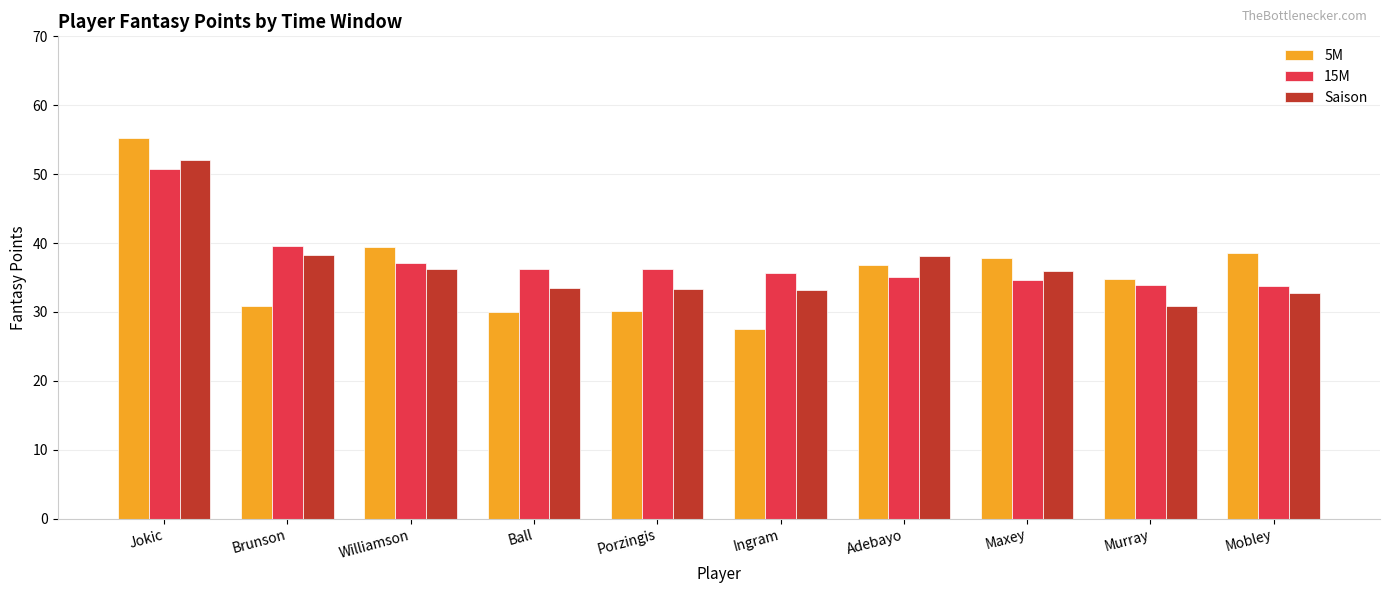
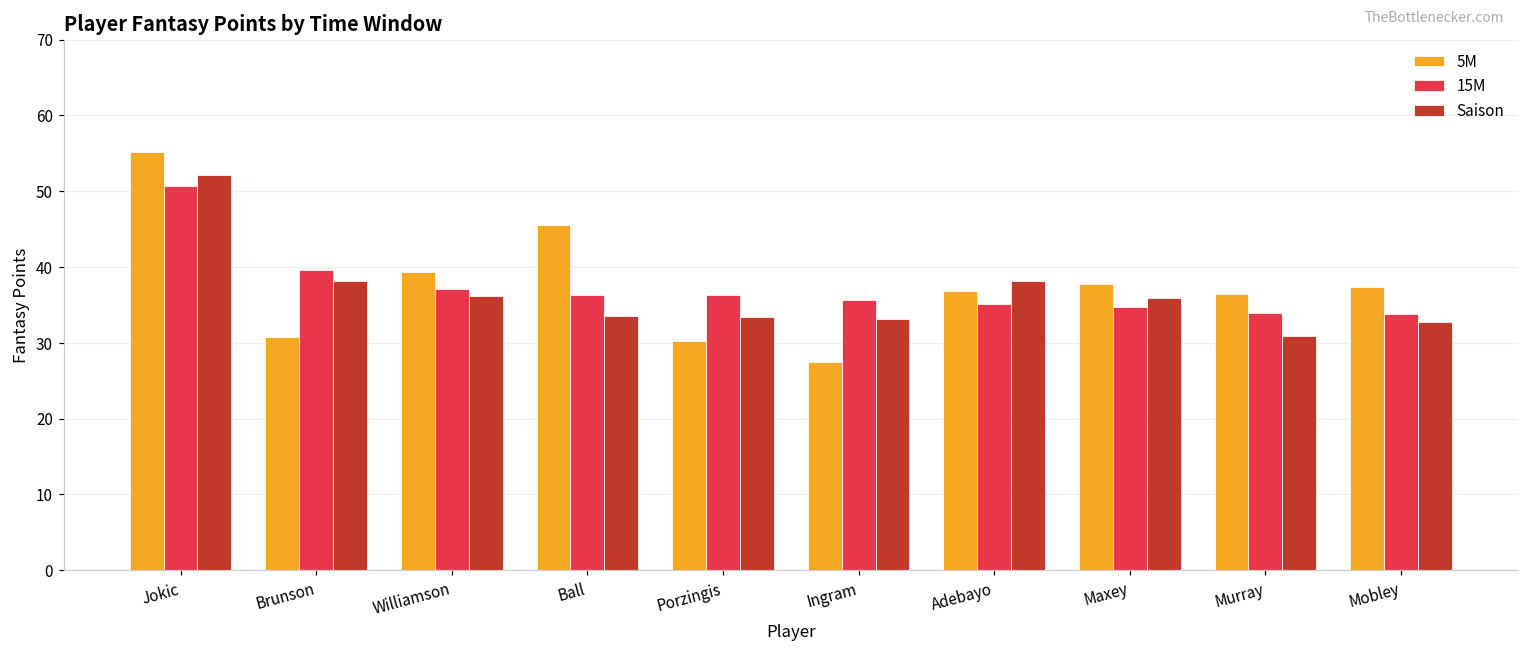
  {
    "5M": {
      "Jokic": 55,
      "Brunson": 31,
      "Williamson": 39,
-     "Ball": 30,
+     "Ball": 46,
      "Porzingis": 30,
      "Ingram": 28,
      "Adebayo": 37,
      "Maxey": 38,
-     "Murray": 35,
-     "Mobley": 39
+     "Murray": 36,
+     "Mobley": 37
    }
  }
